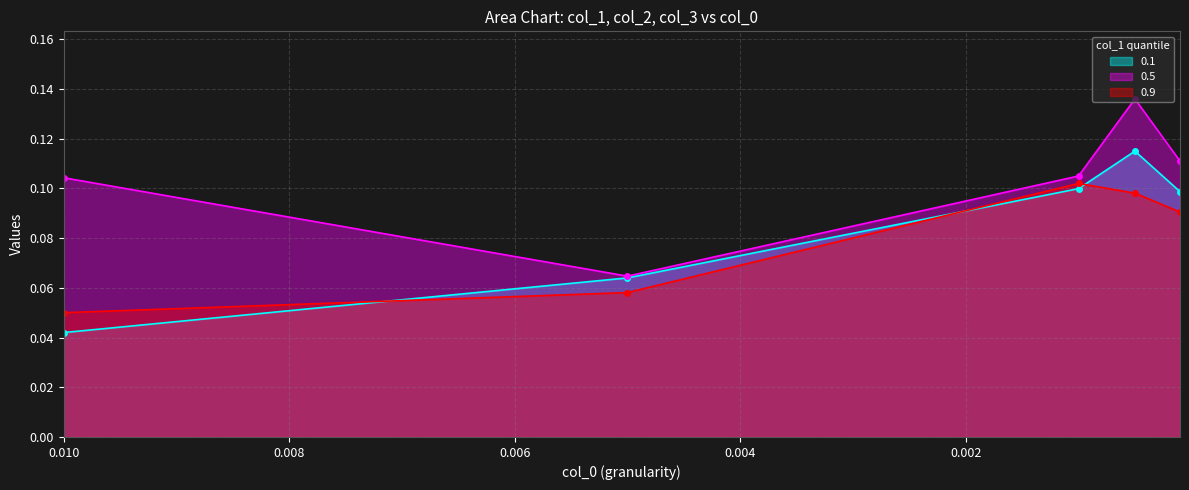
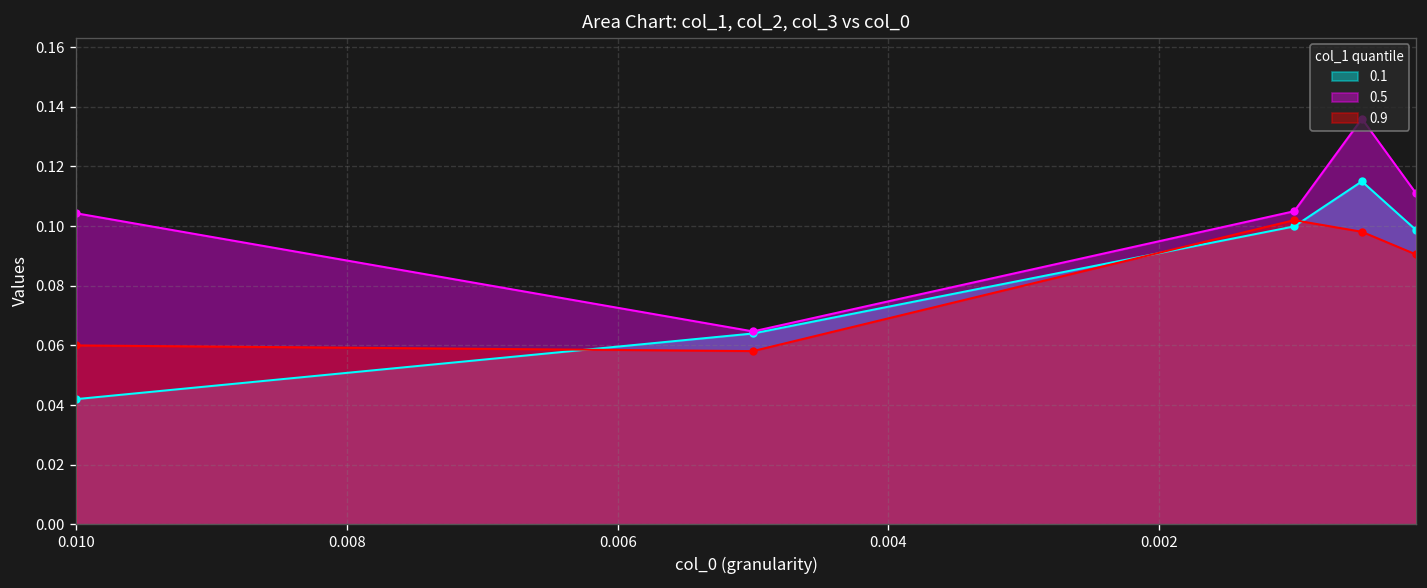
  {
    "0.1": {
      "0.010": 0.042
    },
    "0.5": {
      "0.010": 0.104
    },
    "0.9": {
-     "0.010": 0.05
+     "0.010": 0.06
    }
  }
